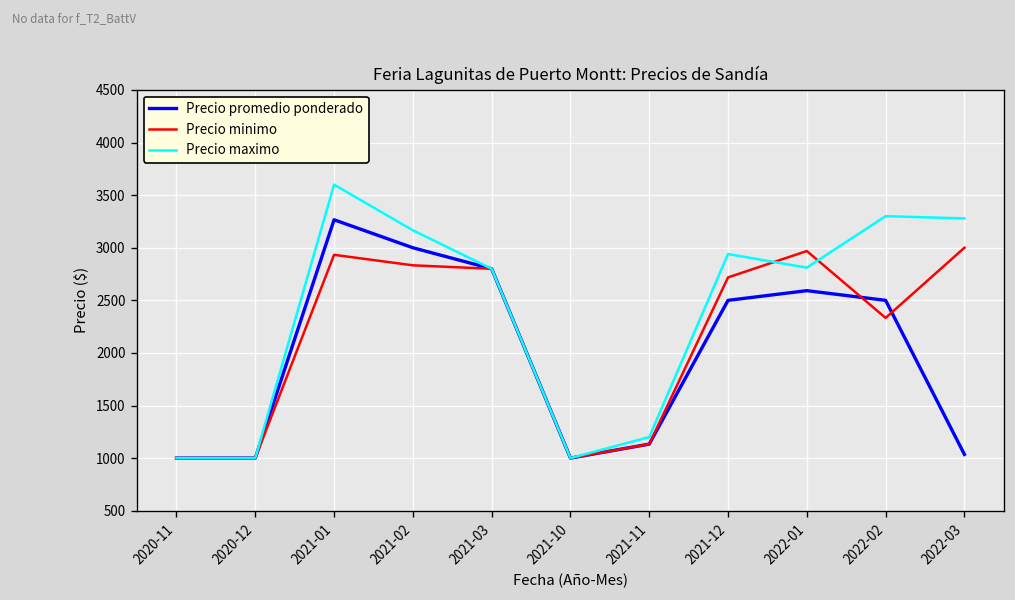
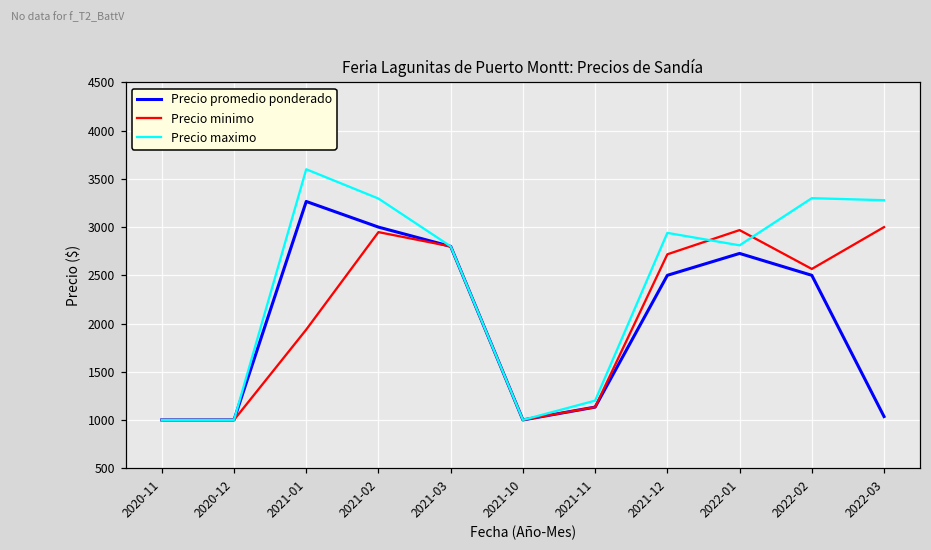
  {
    "Precio promedio ponderado": {
      "2021-01": 3300,
      "2021-02": 3000,
      "2021-12": 2500,
-     "2022-01": 2600,
+     "2022-01": 2700,
      "2022-02": 2500,
      "2022-03": 1000
    },
    "Precio minimo": {
-     "2021-01": 2900,
-     "2021-02": 2800,
+     "2021-01": 1900,
+     "2021-02": 2900,
      "2021-12": 2700,
      "2022-01": 3000,
-     "2022-02": 2300,
+     "2022-02": 2600,
      "2022-03": 3000
    },
    "Precio maximo": {
      "2021-01": 3600,
-     "2021-02": 3200,
+     "2021-02": 3300,
      "2021-11": 1200,
      "2021-12": 2900,
      "2022-01": 2800,
      "2022-02": 3300,
      "2022-03": 3300
    }
  }
